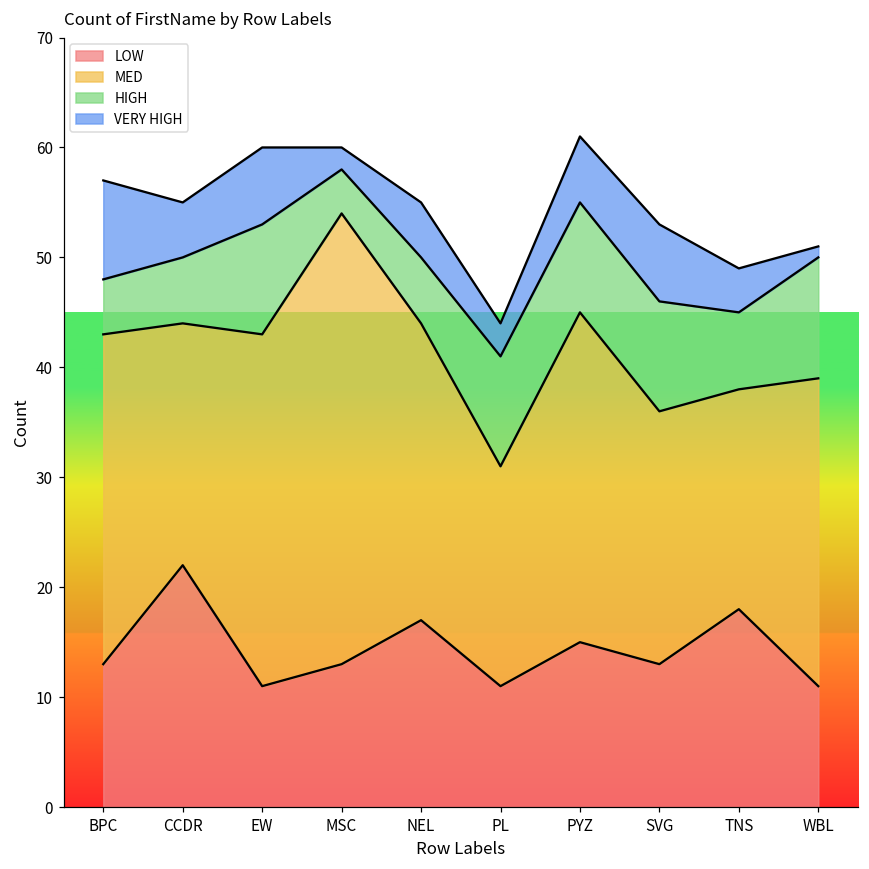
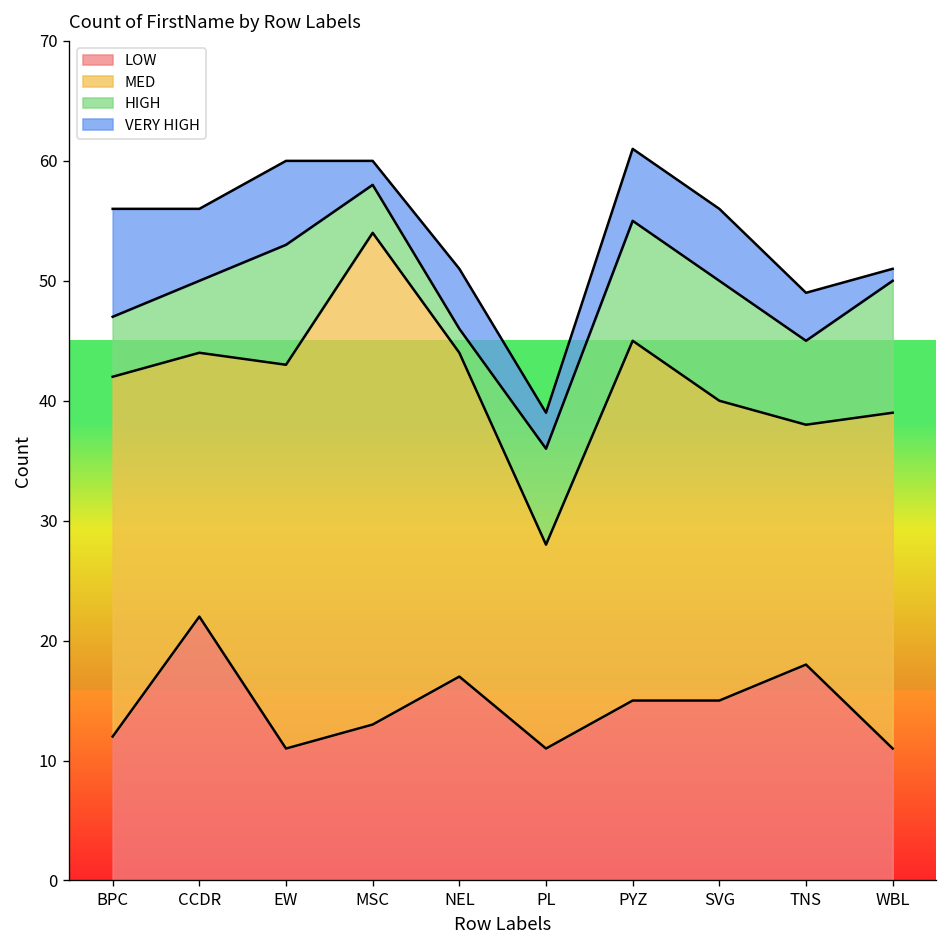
  {
    "LOW": {
-     "BPC": 13,
+     "BPC": 12,
      "CCDR": 22,
      "EW": 11,
      "MSC": 13,
      "NEL": 17,
      "PL": 11,
      "PYZ": 15,
-     "SVG": 13,
+     "SVG": 15,
      "TNS": 18,
      "WBL": 11
    },
    "MED": {
      "BPC": 30,
      "CCDR": 22,
      "EW": 32,
      "MSC": 41,
      "NEL": 27,
-     "PL": 20,
+     "PL": 17,
      "PYZ": 30,
-     "SVG": 23,
+     "SVG": 25,
      "TNS": 20,
      "WBL": 28
    },
    "HIGH": {
      "BPC": 5,
      "CCDR": 6,
      "EW": 10,
      "MSC": 4,
-     "NEL": 6,
-     "PL": 10,
+     "NEL": 2,
+     "PL": 8,
      "PYZ": 10,
      "SVG": 10,
      "TNS": 7,
      "WBL": 11
    },
    "VERY HIGH": {
      "BPC": 9,
-     "CCDR": 5,
+     "CCDR": 6,
      "EW": 7,
      "MSC": 2,
      "NEL": 5,
      "PL": 3,
      "PYZ": 6,
-     "SVG": 7,
+     "SVG": 6,
      "TNS": 4,
      "WBL": 1
    }
  }
